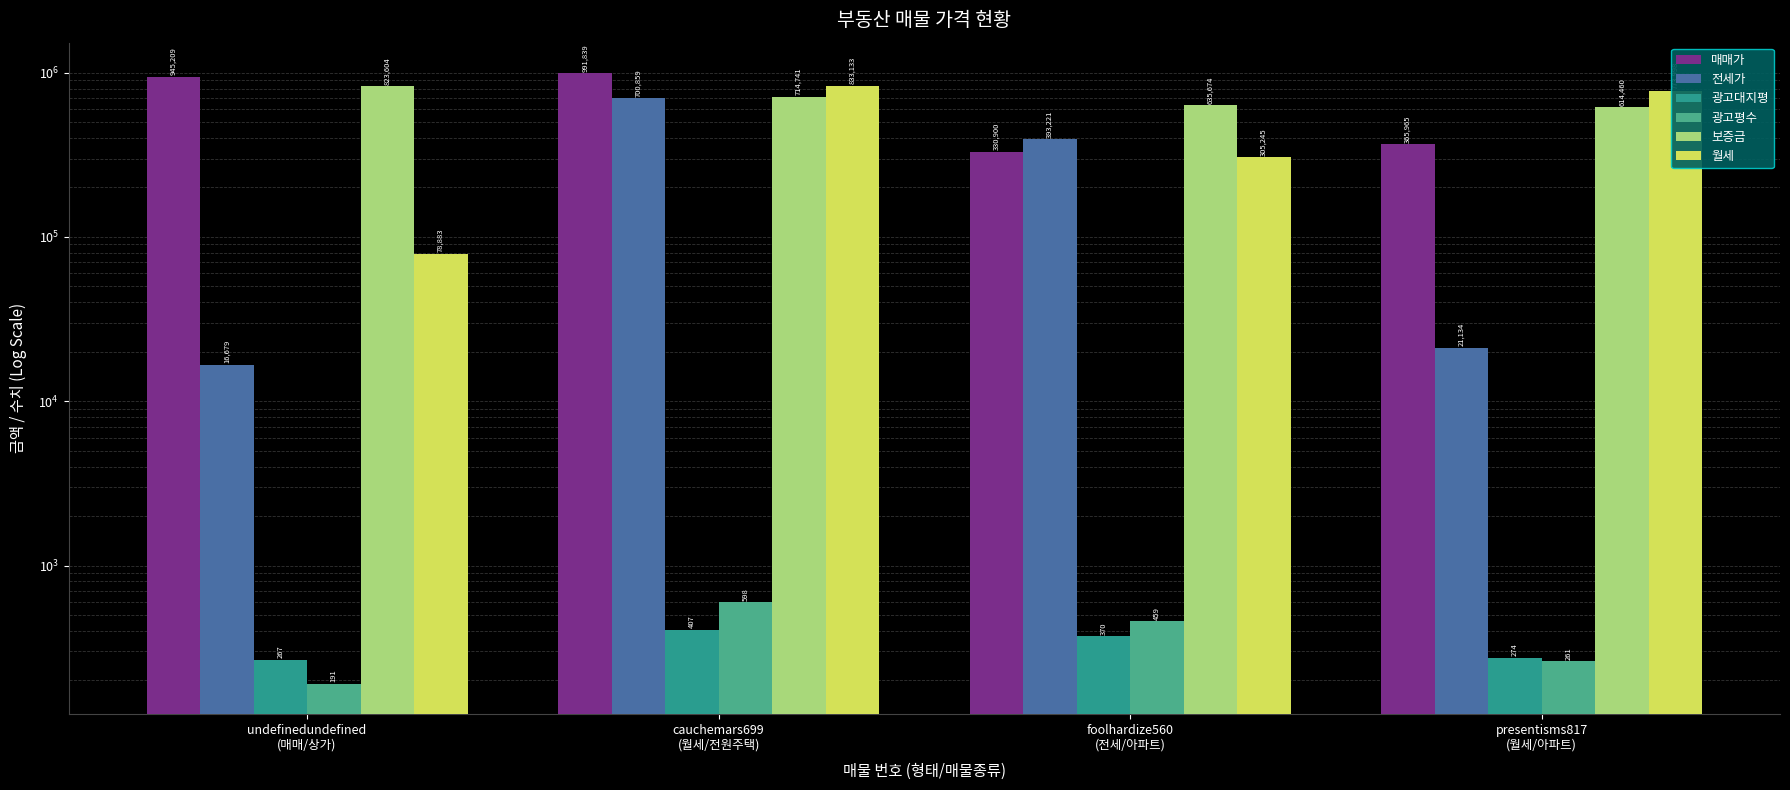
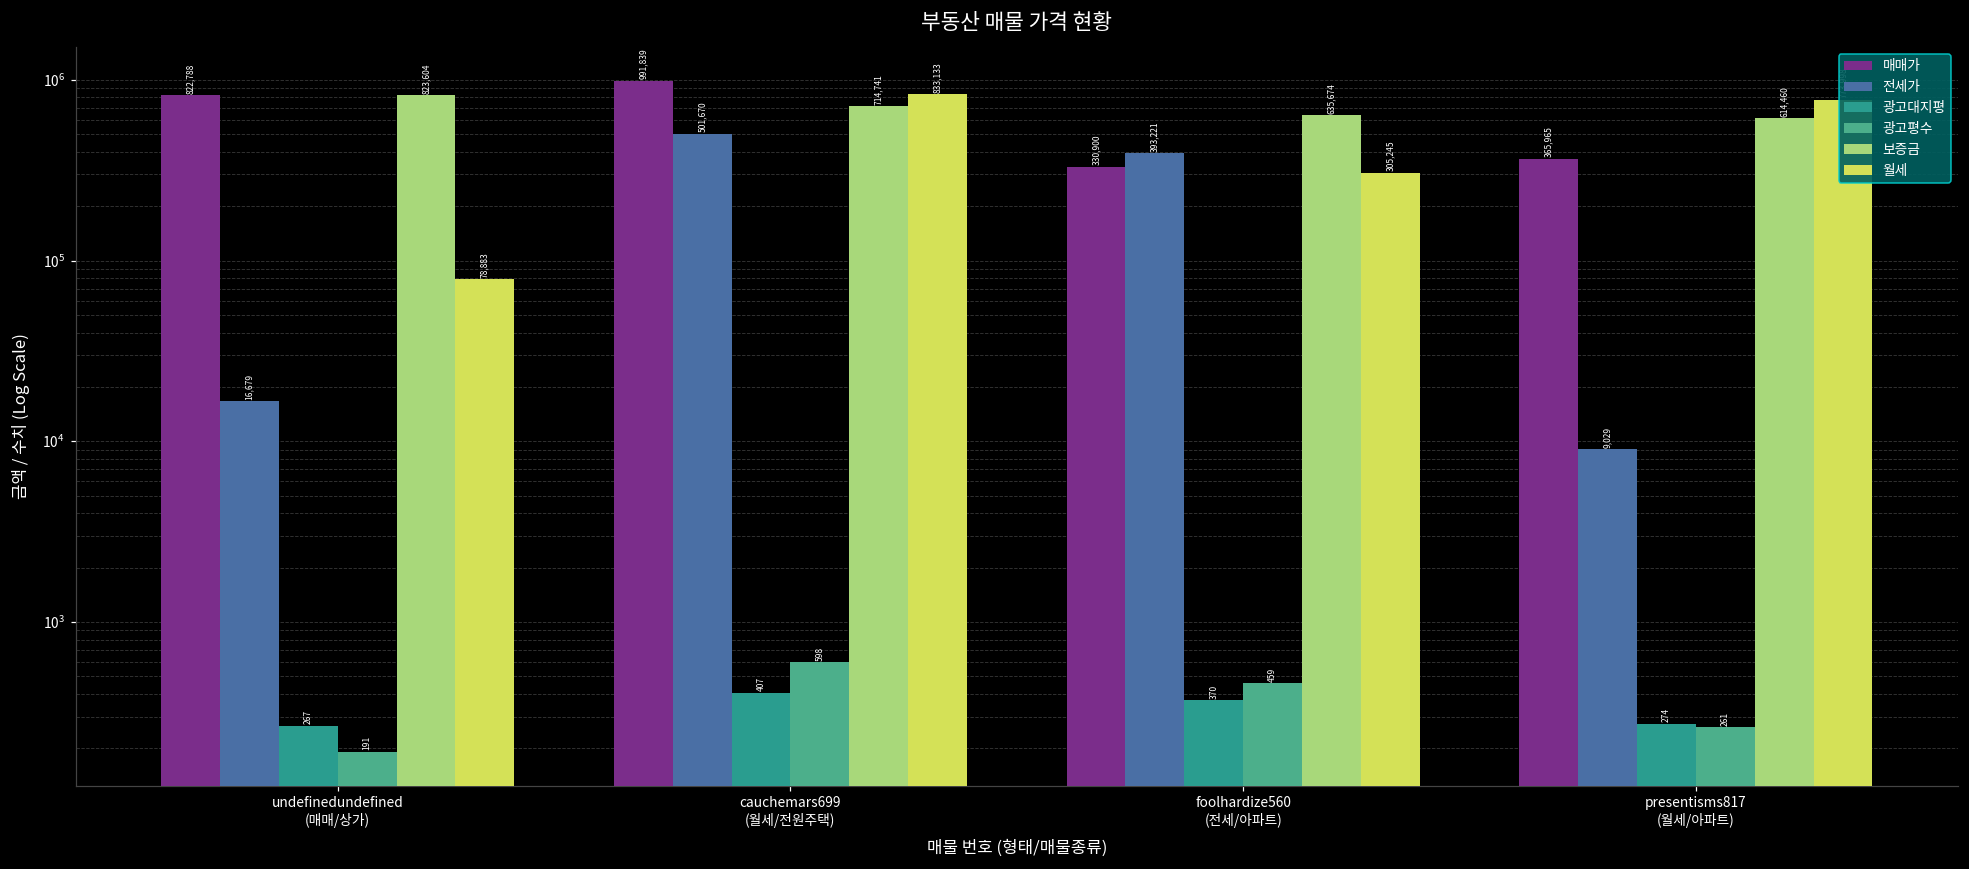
  {
    "매매가": {
-     "undefinedundefined (매매/상가)": "945,209",
+     "undefinedundefined (매매/상가)": "822,788",
      "cauchemars699 (월세/전원주택)": "991,839",
      "foolhardize560 (전세/아파트)": "330,900",
      "presentisms817 (월세/아파트)": "365,965"
    },
    "전세가": {
      "undefinedundefined (매매/상가)": "16,679",
-     "cauchemars699 (월세/전원주택)": "700,859",
+     "cauchemars699 (월세/전원주택)": "501,670",
      "foolhardize560 (전세/아파트)": "393,221",
-     "presentisms817 (월세/아파트)": "21,134"
+     "presentisms817 (월세/아파트)": "9,029"
    }
  }
